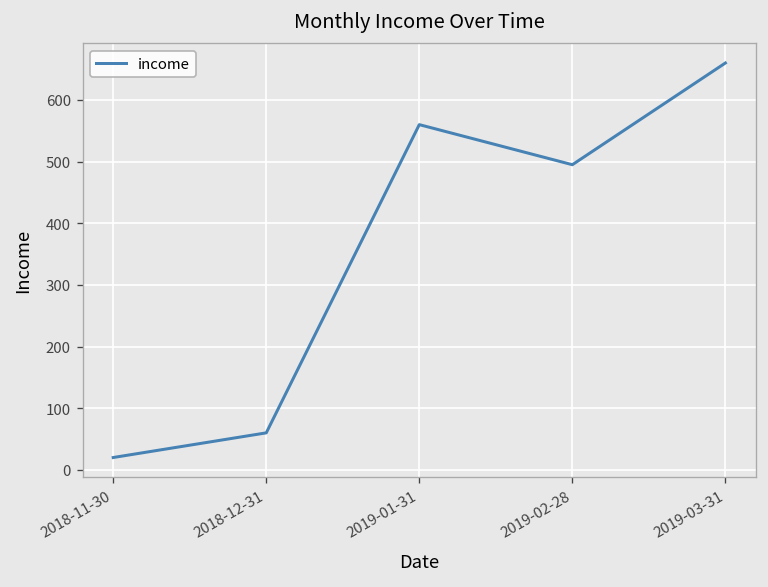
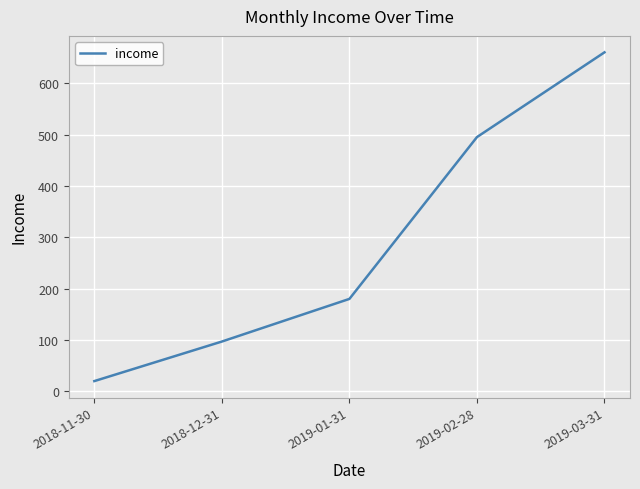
  {
    "2018-11-30": 20,
-   "2018-12-31": 60,
-   "2019-01-31": 560,
+   "2018-12-31": 100,
+   "2019-01-31": 180,
    "2019-02-28": 500,
    "2019-03-31": 660
  }
